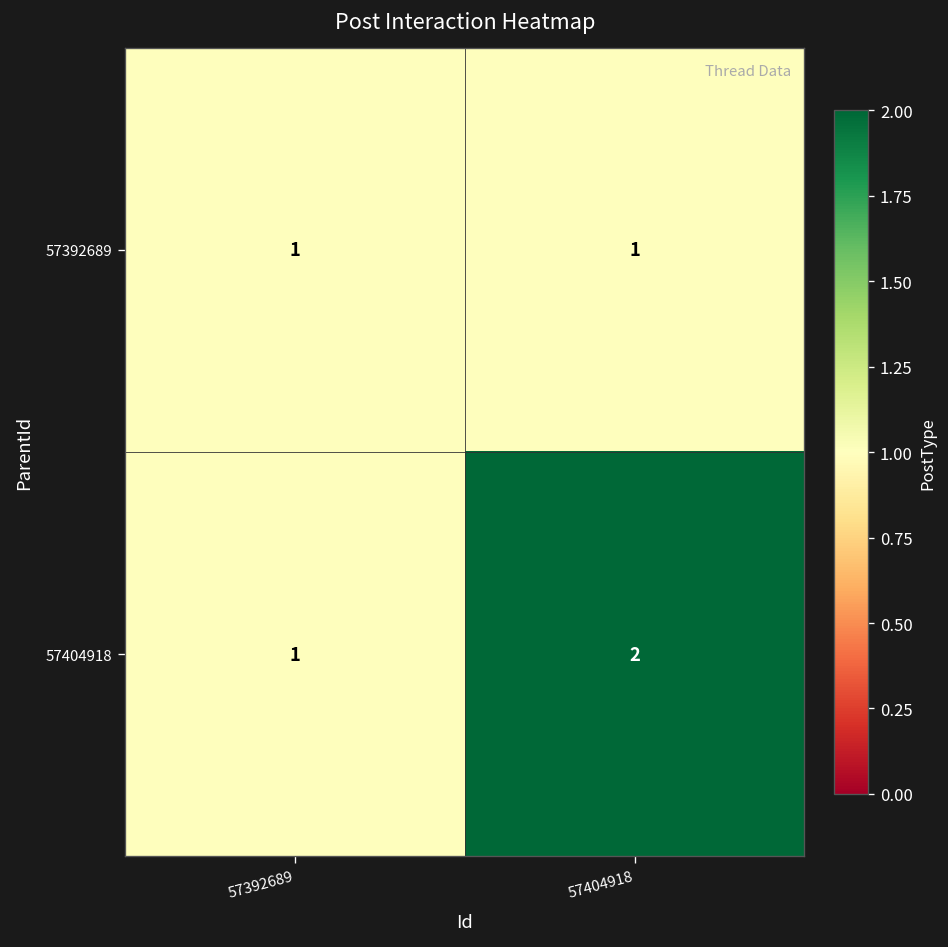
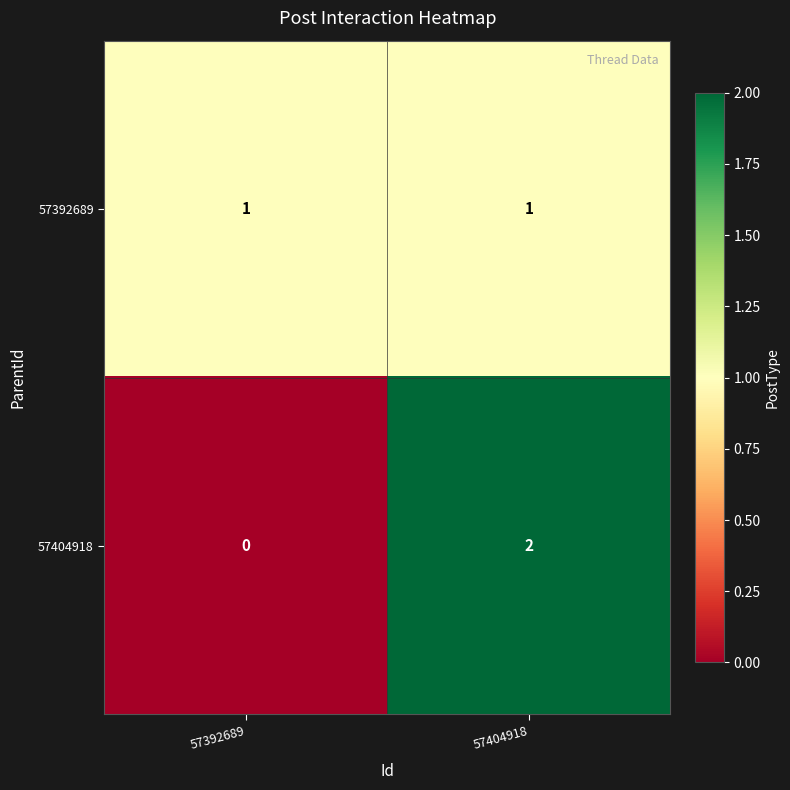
  {
    "57392689": {
      "57392689": 1
    },
    "57404918": {
-     "57392689": 1,
+     "57392689": 0,
      "57404918": 2
    }
  }
